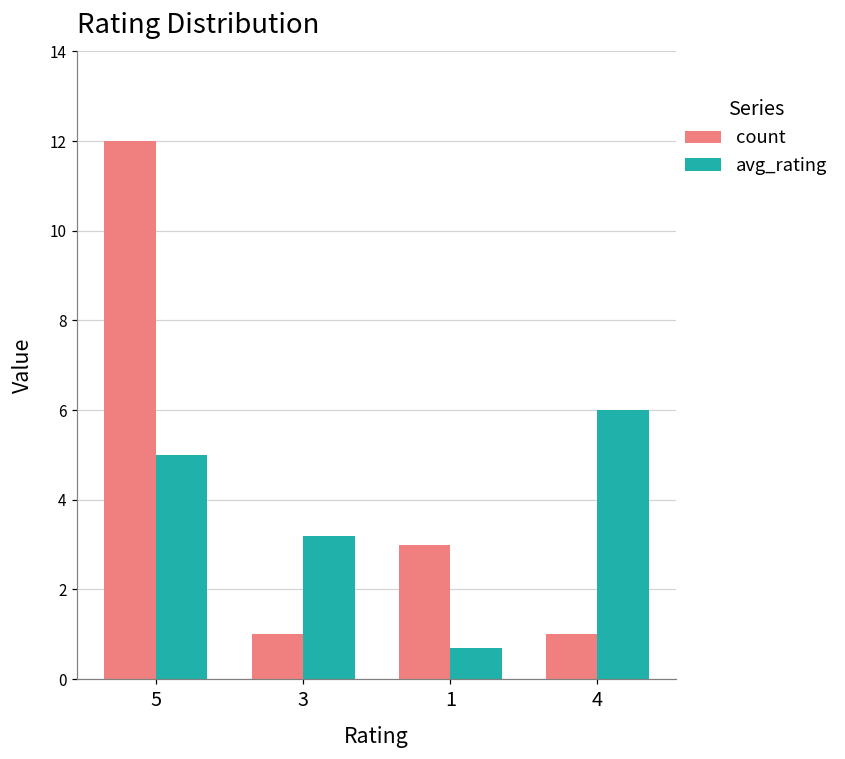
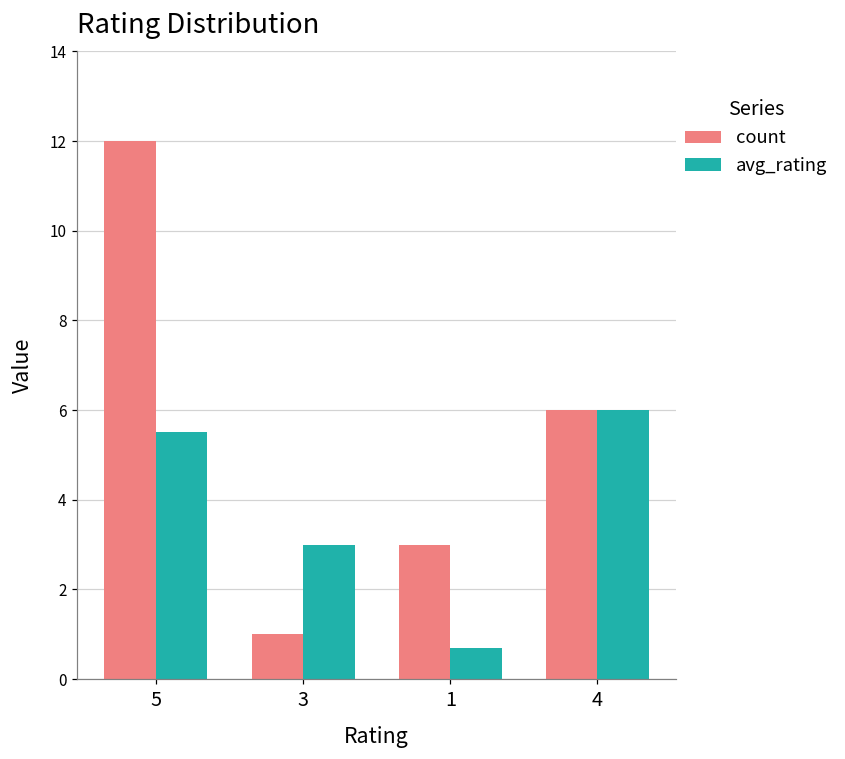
  {
    "count": {
      "5": 12,
      "3": 1,
      "1": 3,
-     "4": 1
+     "4": 6
    },
    "avg_rating": {
-     "5": 5.0,
-     "3": 3.2,
+     "5": 5.5,
+     "3": 3.0,
      "1": 0.7,
      "4": 6.0
    }
  }
